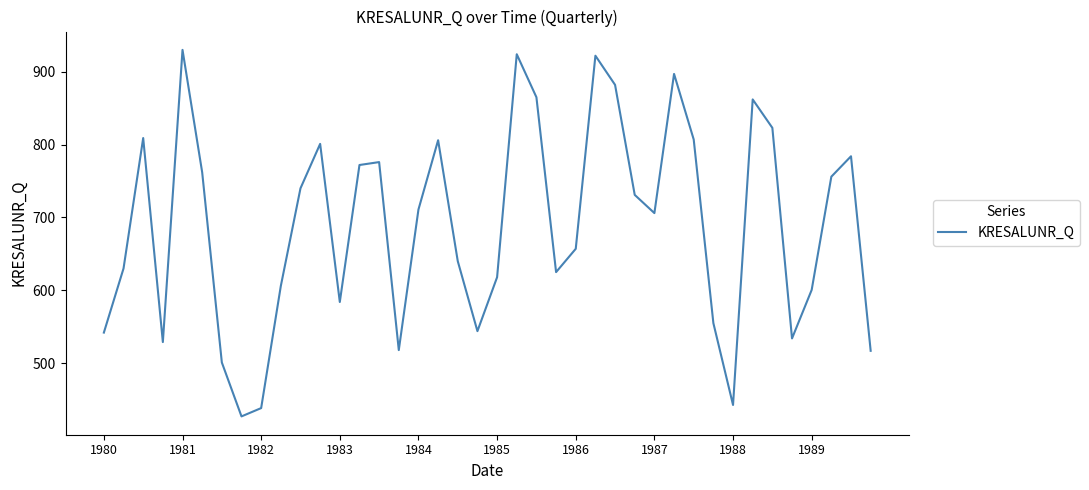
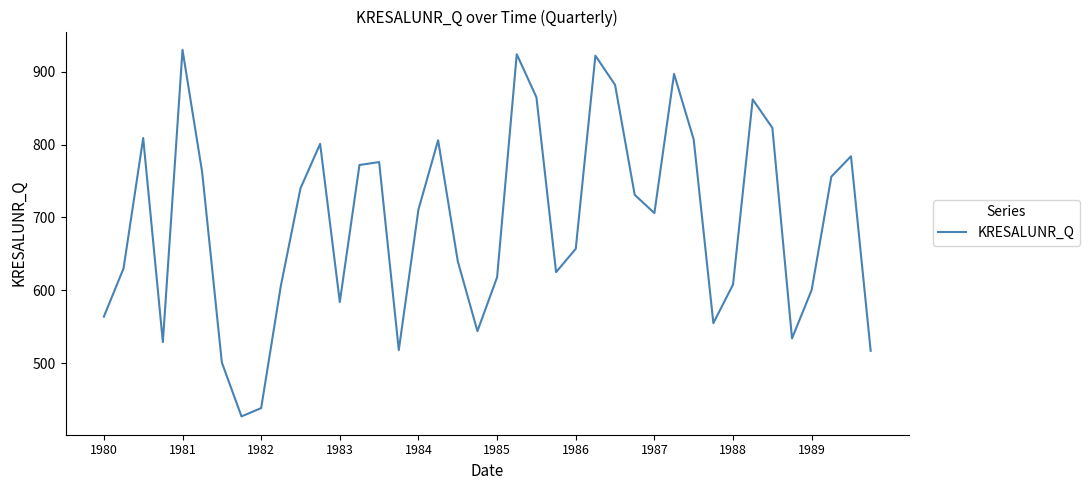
  {
-   "1980": 540,
+   "1980": 560,
    "1981": 930,
    "1982": 440,
    "1983": 580,
    "1984": 710,
    "1985": 620,
    "1986": 660,
    "1987": 710,
-   "1988": 440,
+   "1988": 610,
    "1989": 600
  }
